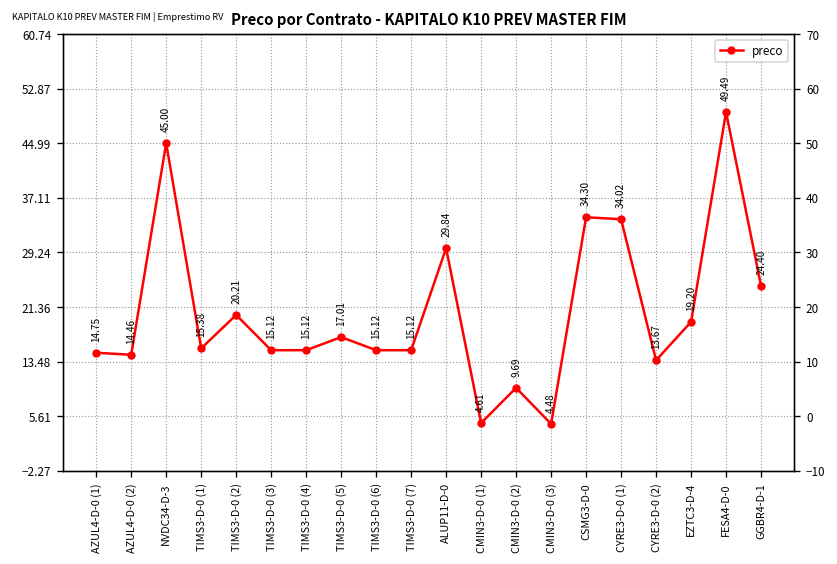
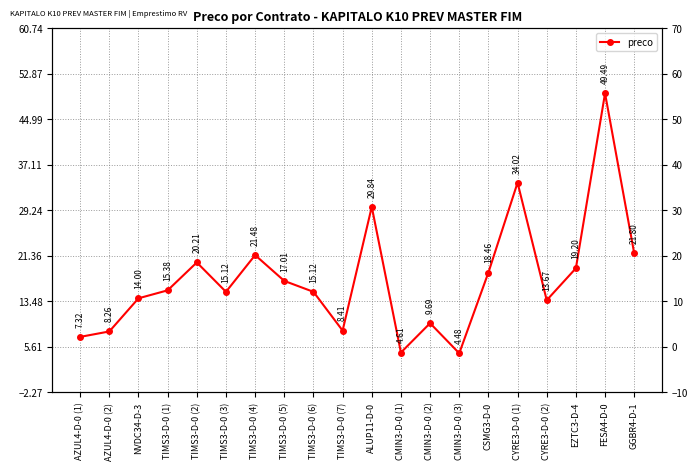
  {
-   "AZUL4-D-0 (1)": 14.75,
-   "AZUL4-D-0 (2)": 14.46,
-   "NVDC34-D-3": 45.00,
+   "AZUL4-D-0 (1)": 7.32,
+   "AZUL4-D-0 (2)": 8.26,
+   "NVDC34-D-3": 14.00,
    "TIMS3-D-0 (1)": 15.38,
    "TIMS3-D-0 (2)": 20.21,
    "TIMS3-D-0 (3)": 15.12,
-   "TIMS3-D-0 (4)": 15.12,
+   "TIMS3-D-0 (4)": 21.48,
    "TIMS3-D-0 (5)": 17.01,
    "TIMS3-D-0 (6)": 15.12,
-   "TIMS3-D-0 (7)": 15.12,
+   "TIMS3-D-0 (7)": 8.41,
    "ALUP11-D-0": 29.84,
    "CMIN3-D-0 (1)": 4.61,
    "CMIN3-D-0 (2)": 9.69,
    "CMIN3-D-0 (3)": 4.48,
-   "CSMG3-D-0": 34.30,
+   "CSMG3-D-0": 18.46,
    "CYRE3-D-0 (1)": 34.02,
    "CYRE3-D-0 (2)": 13.67,
    "EZTC3-D-4": 19.20,
    "FESA4-D-0": 49.49,
-   "GGBR4-D-1": 24.40
+   "GGBR4-D-1": 21.80
  }
